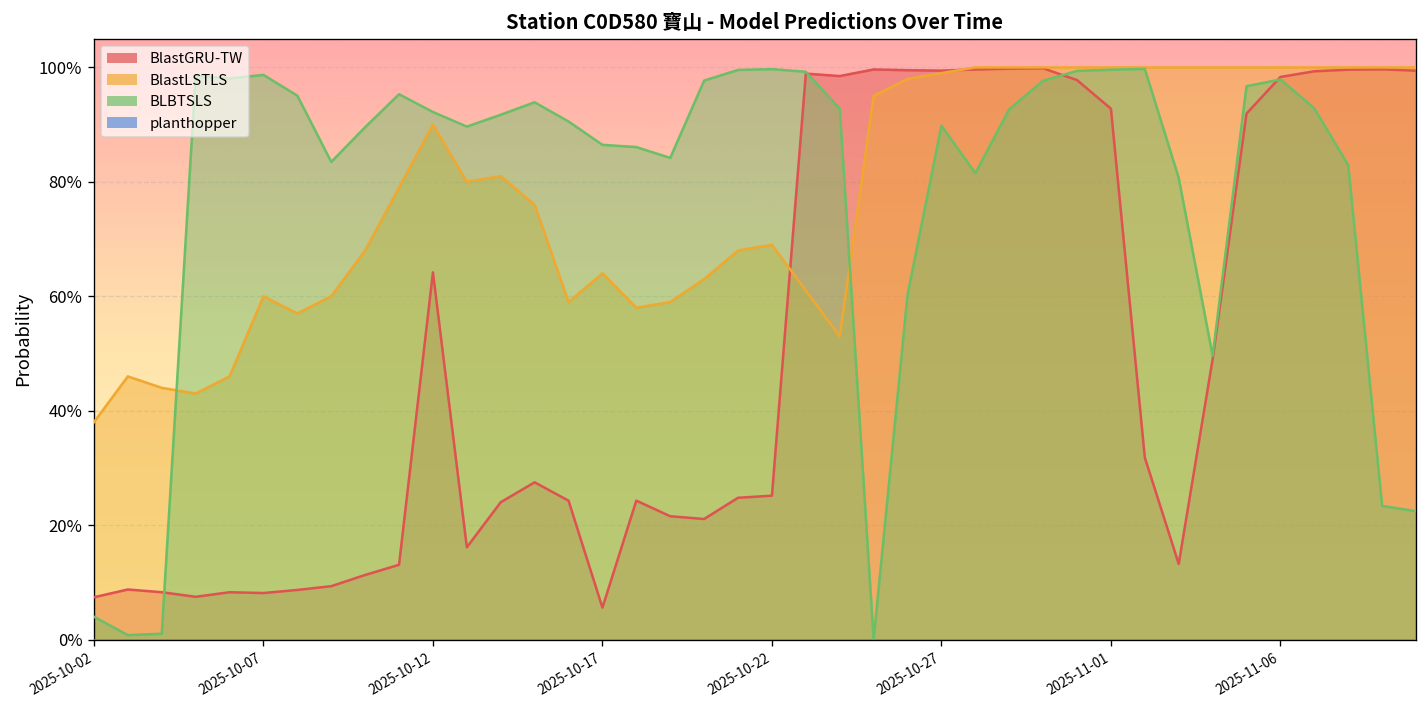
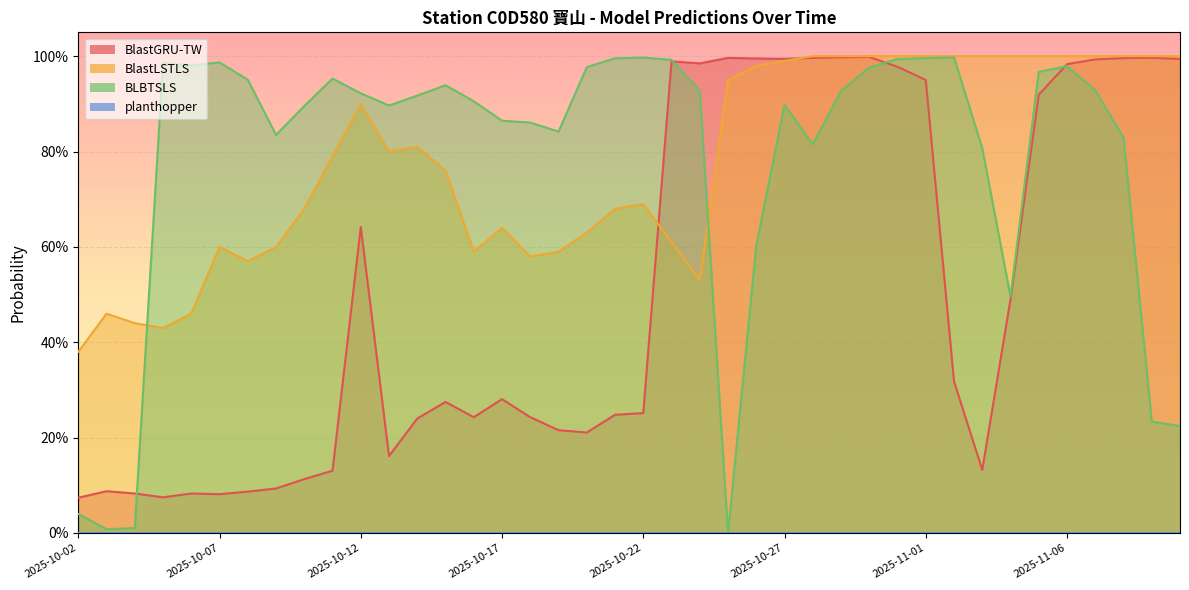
  {
    "BlastGRU-TW": {
      "2025-10-02": "7%",
      "2025-10-07": "8%",
      "2025-10-12": "64%",
-     "2025-10-17": "6%",
+     "2025-10-17": "28%",
      "2025-10-22": "25%",
-     "2025-11-01": "93%"
+     "2025-11-01": "95%"
    },
    "BlastLSTLS": {
      "2025-10-02": "38%",
      "2025-10-07": "60%",
      "2025-10-12": "90%",
      "2025-10-17": "64%",
      "2025-10-22": "69%",
      "2025-11-06": "100%"
    },
    "BLBTSLS": {
      "2025-10-02": "4%",
      "2025-10-07": "99%",
      "2025-10-12": "92%",
      "2025-10-17": "86%",
      "2025-10-22": "100%",
      "2025-10-27": "90%"
    },
    "planthopper": {
      "2025-10-02": "0%",
      "2025-10-07": "0%",
      "2025-10-12": "0%",
      "2025-10-17": "0%",
      "2025-10-22": "0%",
      "2025-10-27": "0%",
      "2025-11-01": "0%",
      "2025-11-06": "0%"
    }
  }
